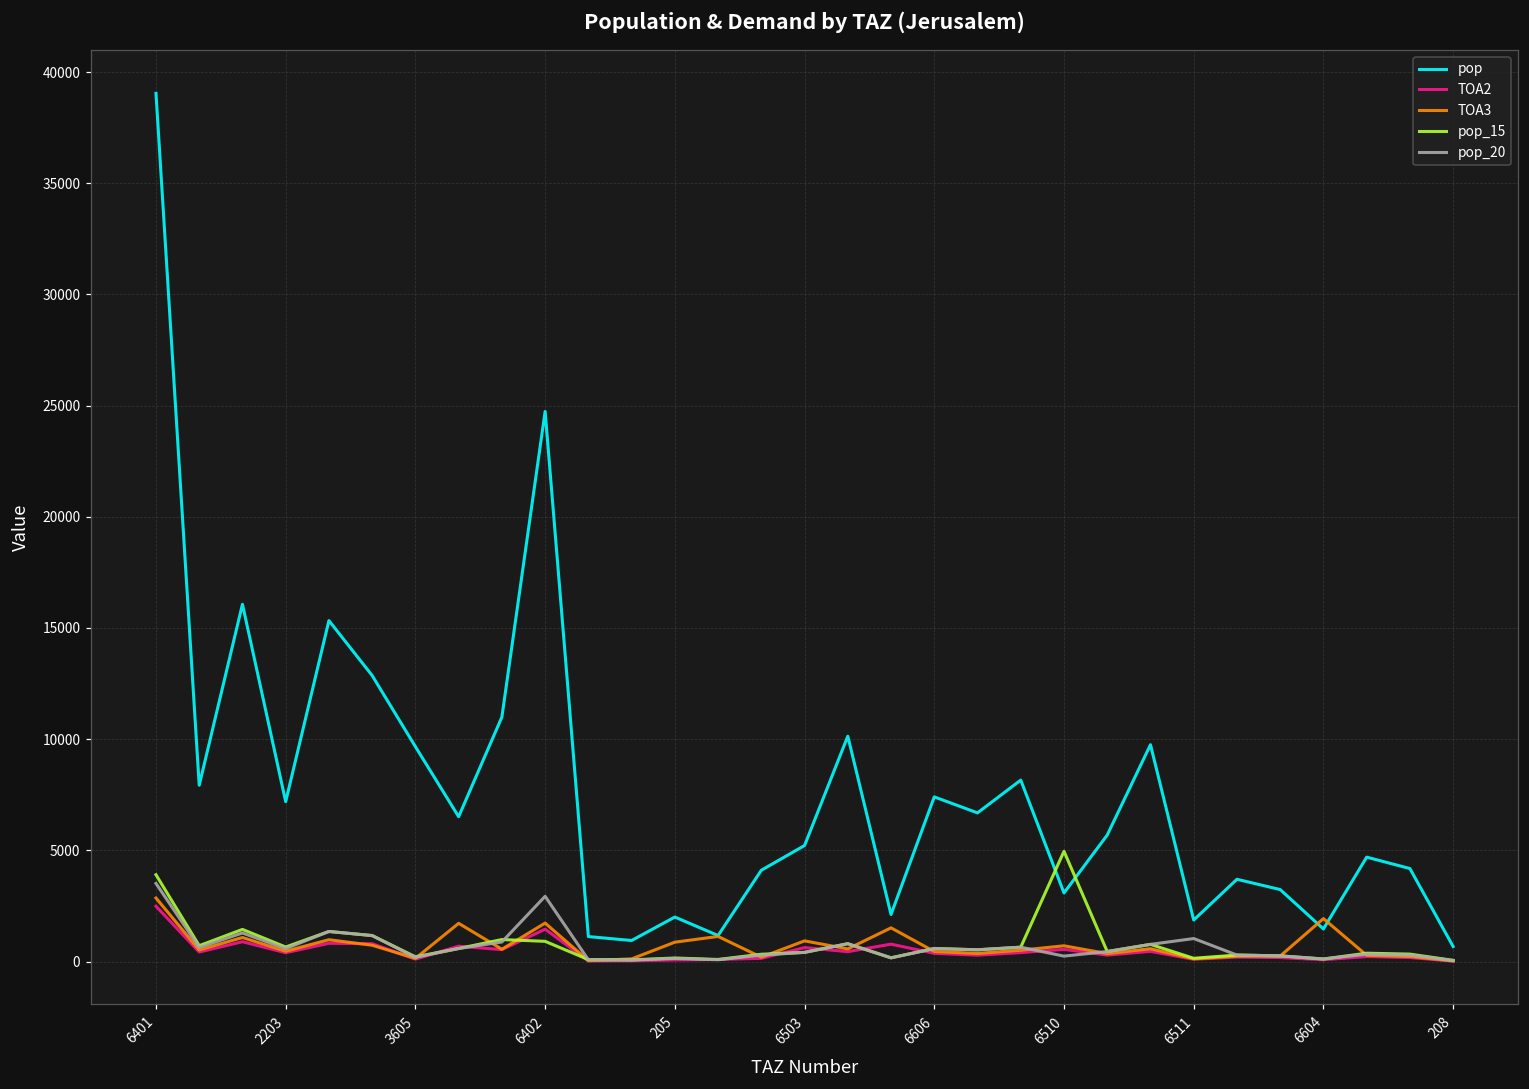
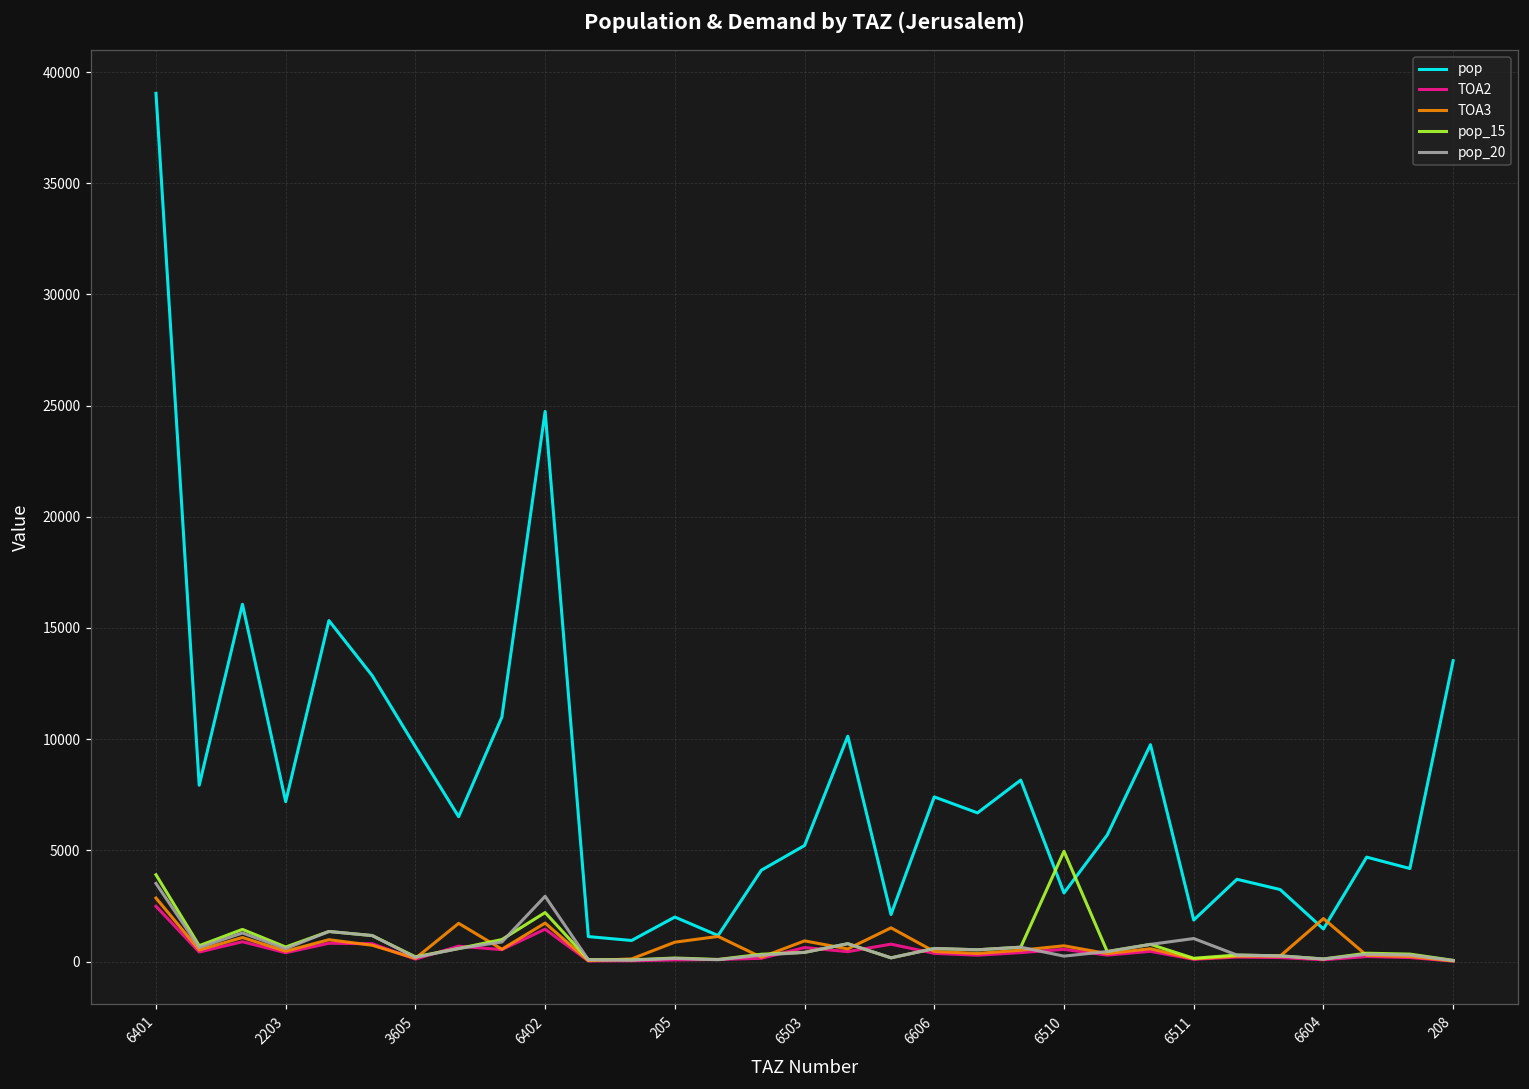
  {
    "pop": {
      "6401": 39000,
      "2203": 7200,
      "3605": 9700,
      "6402": 24700,
      "205": 2000,
      "6503": 5200,
      "6606": 7400,
      "6510": 3100,
      "6511": 1900,
      "6604": 1500,
-     "208": 700
+     "208": 13500
    },
    "TOA2": {
      "6401": 2500,
      "6402": 1500,
      "6503": 600,
      "6510": 500
    },
    "TOA3": {
      "6401": 2900,
      "6402": 1700,
      "205": 900,
      "6503": 900,
      "6510": 700,
      "6604": 1900
    },
    "pop_15": {
      "6401": 3900,
-     "6402": 900,
+     "6402": 2200,
      "6510": 5000
    },
    "pop_20": {
      "6401": 3500,
      "6402": 2900,
      "6510": 200,
      "6511": 1000
    }
  }
